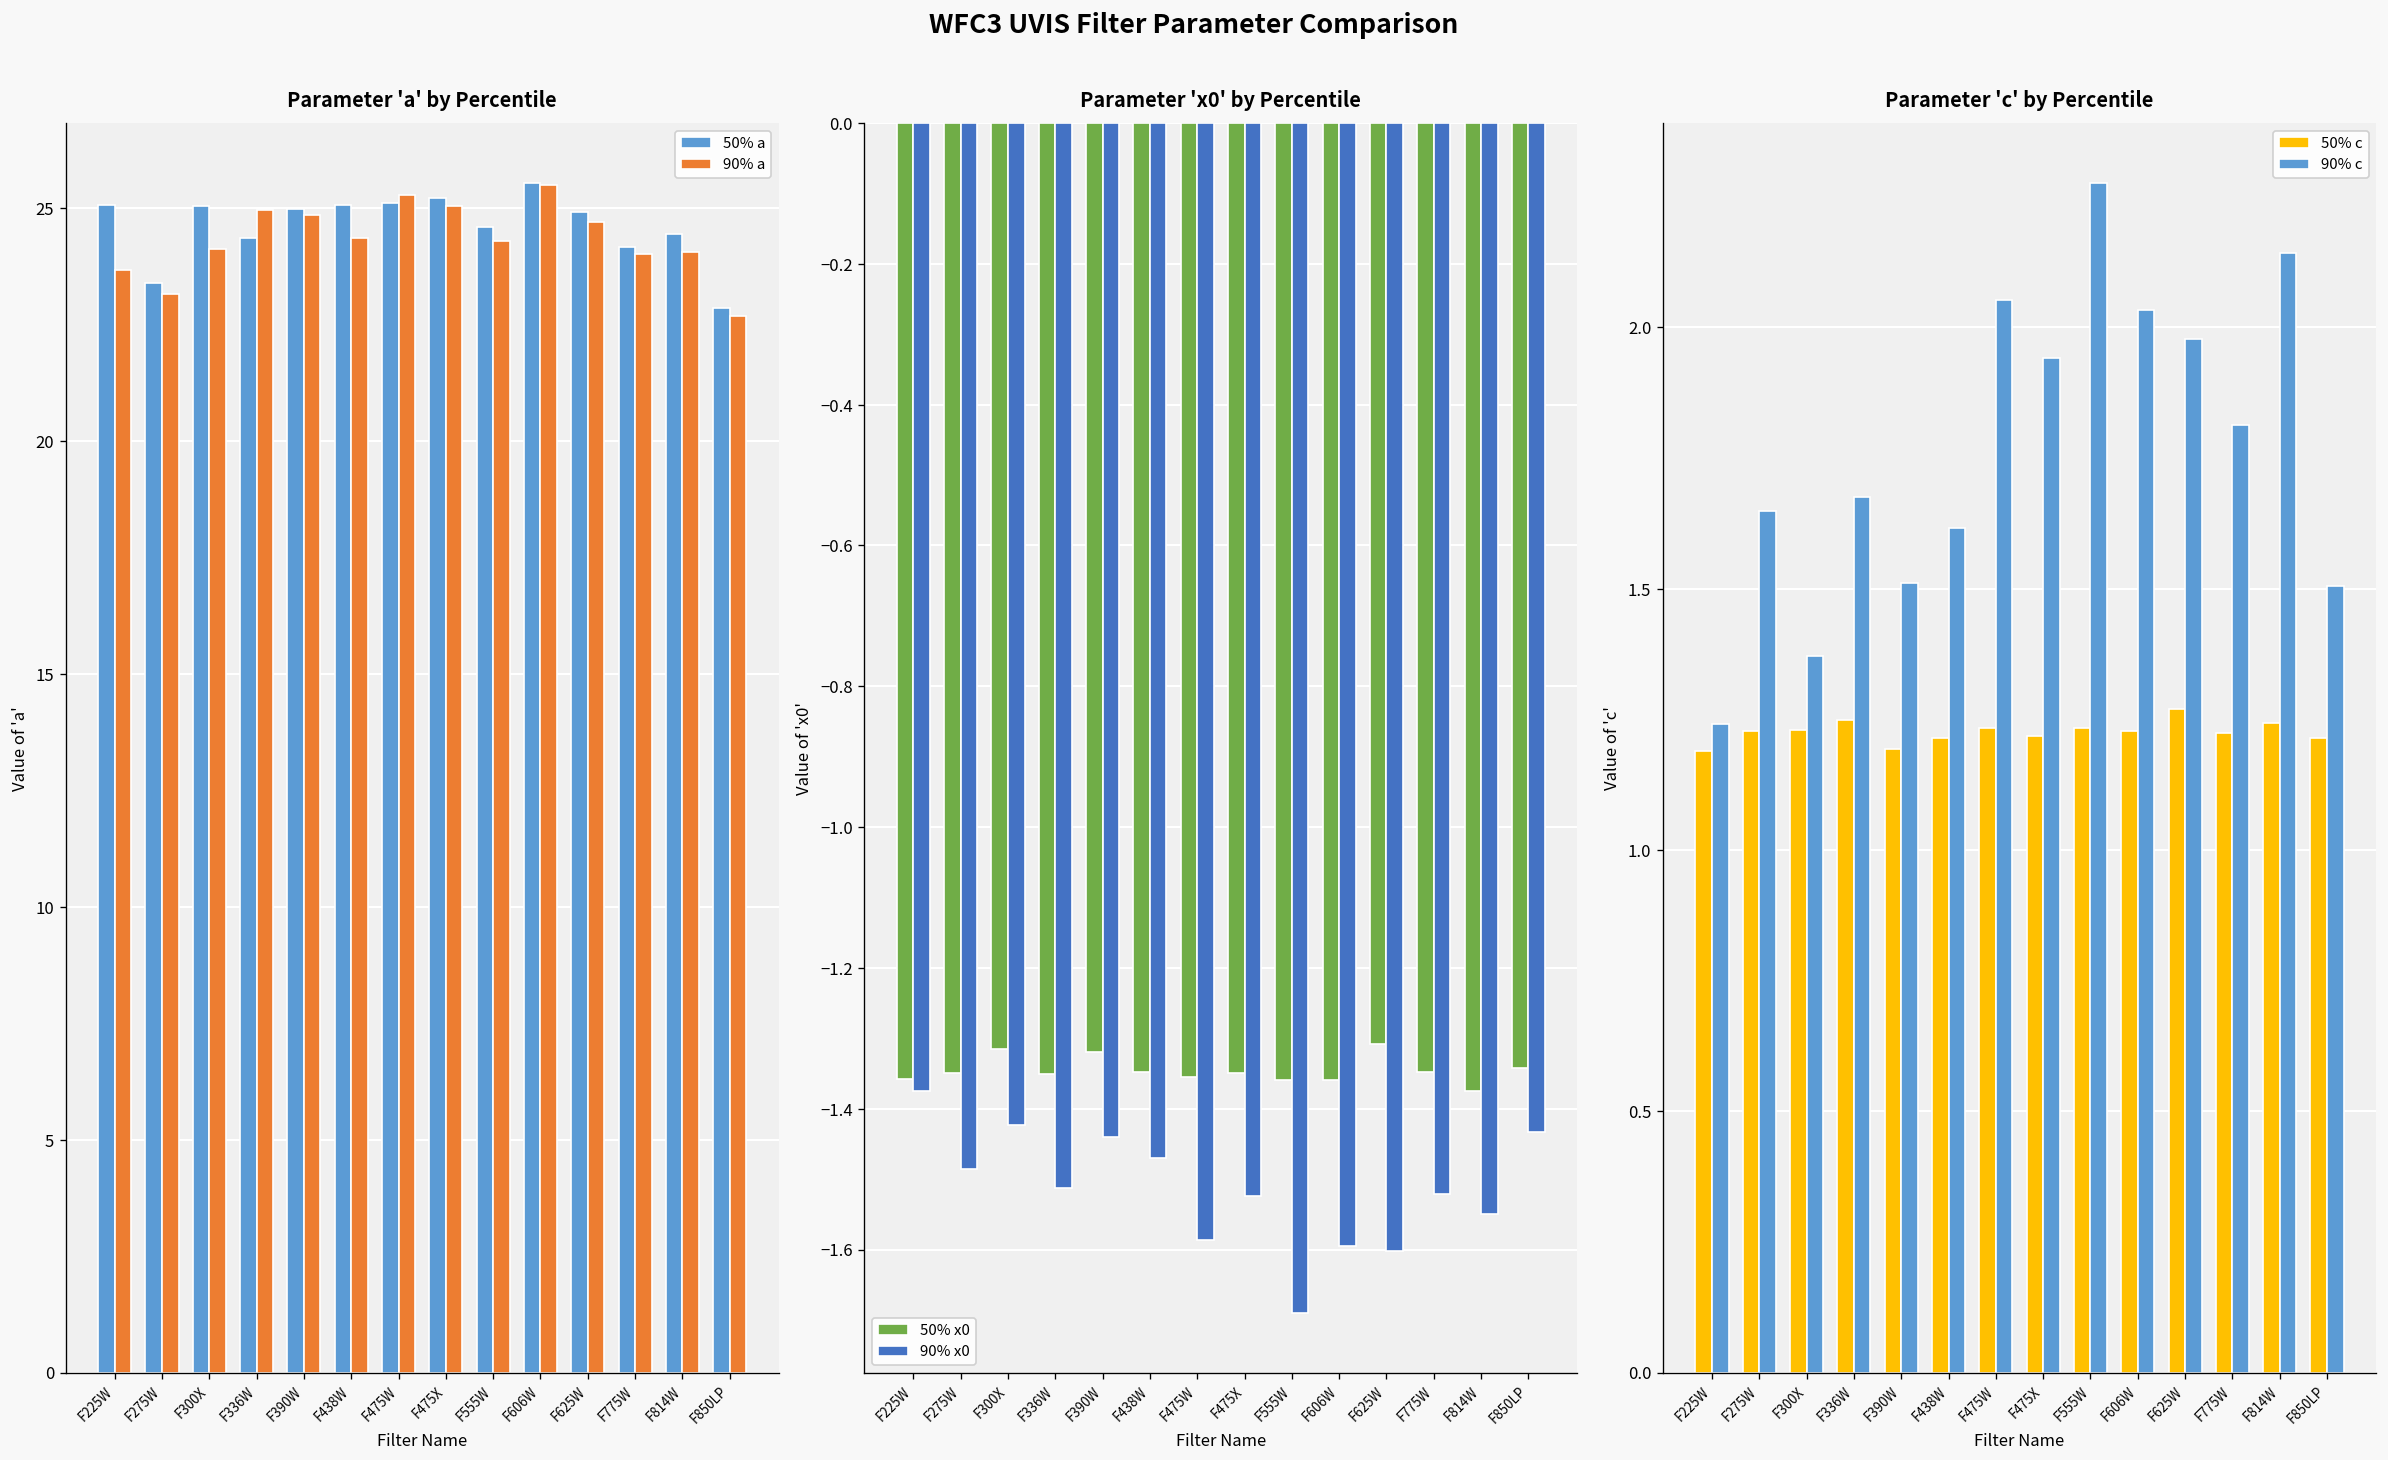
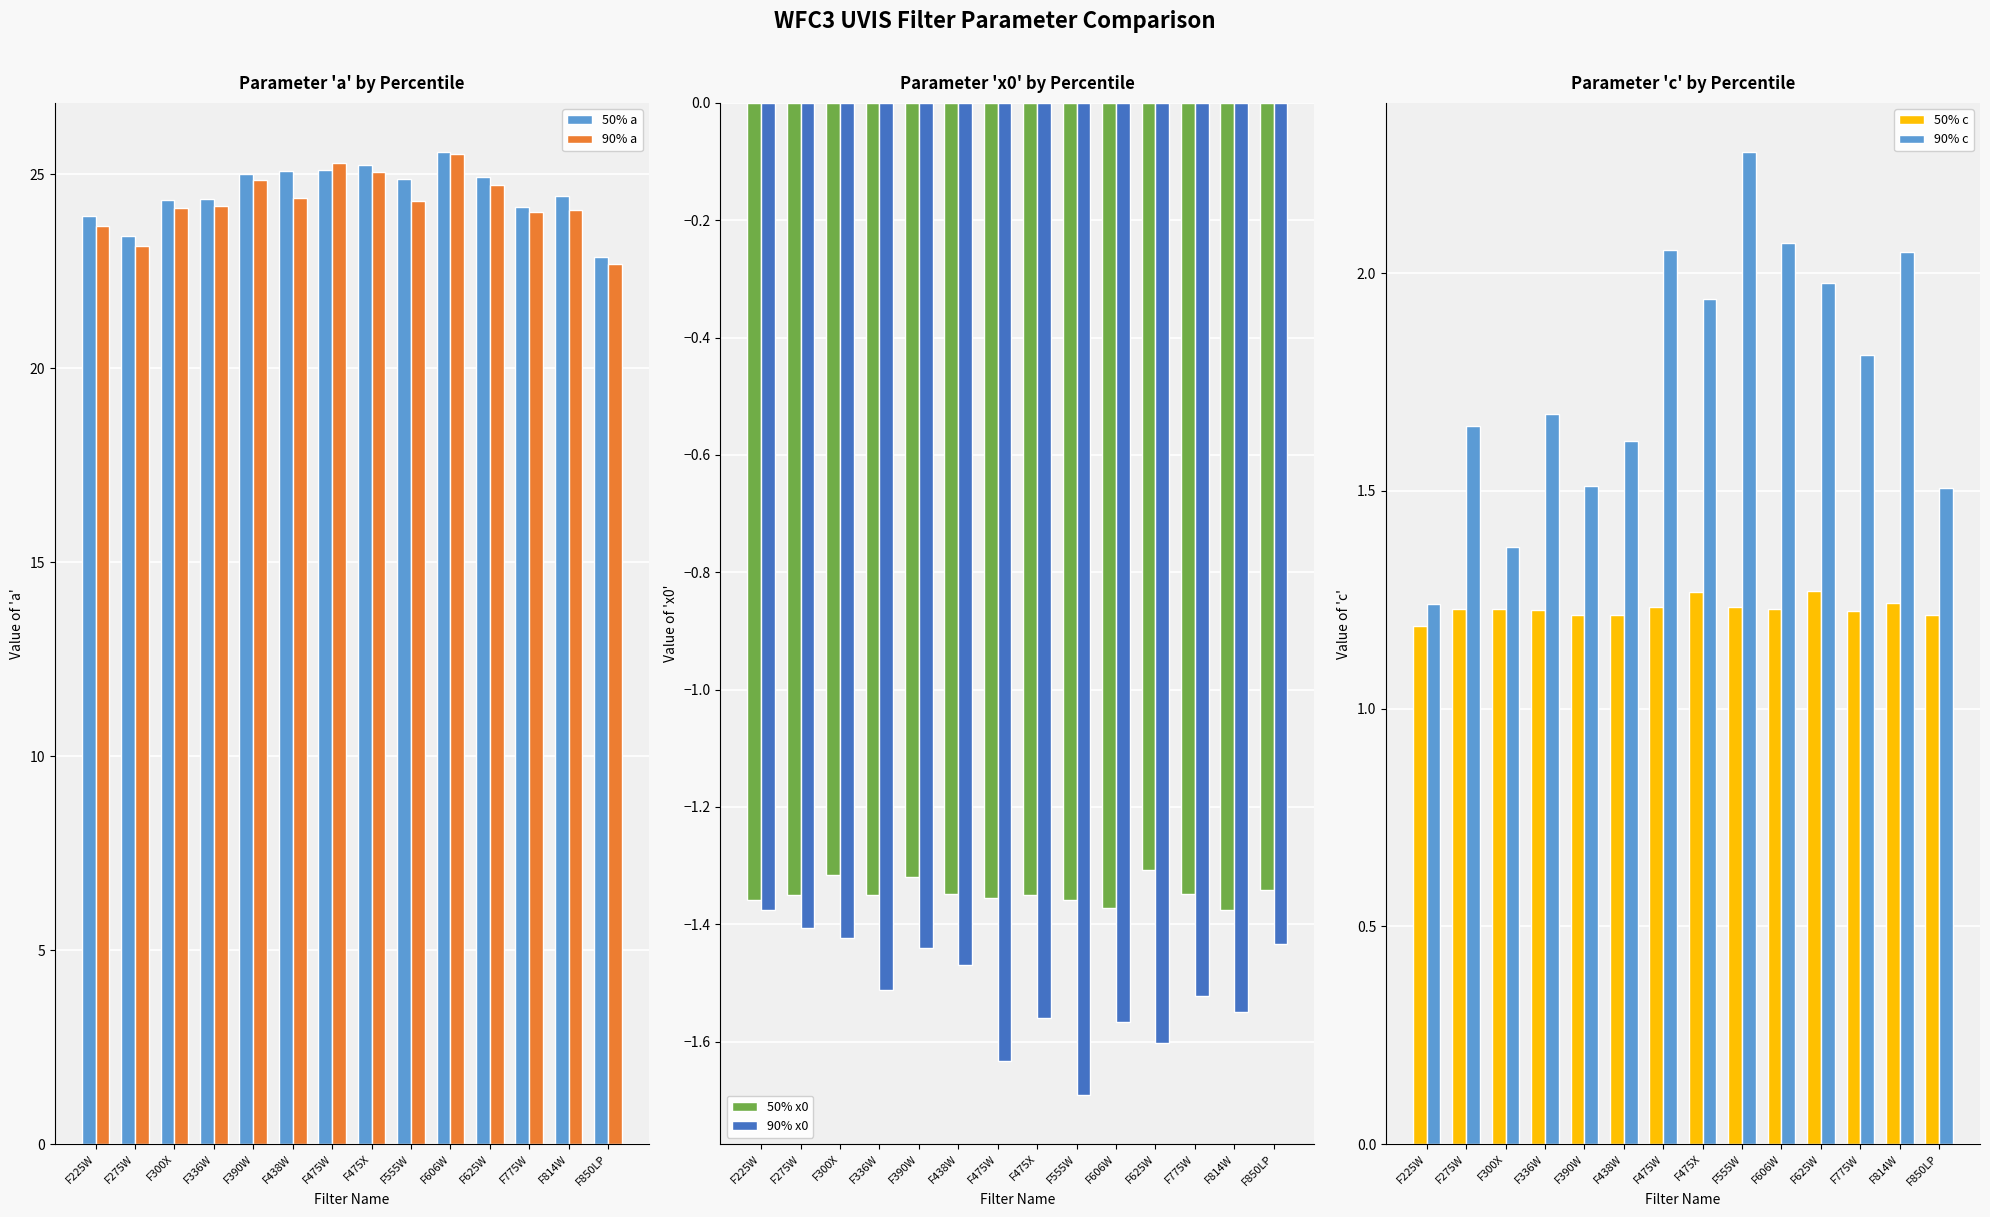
  {
    "Parameter 'a' by Percentile": {
      "50% a": {
-       "F225W": 25.1,
+       "F225W": 23.9,
        "F275W": 23.4,
-       "F300X": 25.0,
+       "F300X": 24.3,
        "F336W": 24.4,
        "F390W": 25.0,
        "F438W": 25.1,
        "F475W": 25.1,
        "F475X": 25.2,
-       "F555W": 24.6,
+       "F555W": 24.9,
        "F606W": 25.6,
        "F625W": 24.9,
        "F775W": 24.2,
        "F814W": 24.4,
        "F850LP": 22.9
      },
      "90% a": {
        "F225W": 23.7,
        "F275W": 23.2,
        "F300X": 24.1,
-       "F336W": 25.0,
+       "F336W": 24.2,
        "F390W": 24.9,
        "F438W": 24.4,
        "F475W": 25.3,
        "F475X": 25.0,
        "F555W": 24.3,
        "F606W": 25.5,
        "F625W": 24.7,
        "F775W": 24.0,
        "F814W": 24.1,
        "F850LP": 22.7
      }
    },
    "Parameter 'x0' by Percentile": {
      "50% x0": {
        "F225W": -1.36,
        "F275W": -1.35,
        "F300X": -1.32,
        "F336W": -1.35,
        "F390W": -1.32,
        "F438W": -1.35,
        "F475W": -1.36,
        "F475X": -1.35,
        "F555W": -1.36,
-       "F606W": -1.36,
+       "F606W": -1.37,
        "F625W": -1.31,
        "F775W": -1.35,
        "F814W": -1.37,
        "F850LP": -1.34
      },
      "90% x0": {
        "F225W": -1.38,
-       "F275W": -1.49,
+       "F275W": -1.41,
        "F300X": -1.42,
        "F336W": -1.51,
        "F390W": -1.44,
        "F438W": -1.47,
-       "F475W": -1.59,
-       "F475X": -1.52,
+       "F475W": -1.63,
+       "F475X": -1.56,
        "F555W": -1.69,
-       "F606W": -1.60,
+       "F606W": -1.57,
        "F625W": -1.60,
        "F775W": -1.52,
        "F814W": -1.55,
        "F850LP": -1.43
      }
    },
    "Parameter 'c' by Percentile": {
      "50% c": {
        "F225W": 1.19,
        "F275W": 1.23,
        "F300X": 1.23,
-       "F336W": 1.25,
-       "F390W": 1.19,
+       "F336W": 1.23,
+       "F390W": 1.21,
        "F438W": 1.21,
        "F475W": 1.23,
-       "F475X": 1.22,
+       "F475X": 1.27,
        "F555W": 1.23,
        "F606W": 1.23,
        "F625W": 1.27,
        "F775W": 1.22,
        "F814W": 1.24,
        "F850LP": 1.22
      },
      "90% c": {
        "F225W": 1.24,
        "F275W": 1.65,
        "F300X": 1.37,
        "F336W": 1.68,
        "F390W": 1.51,
        "F438W": 1.62,
        "F475W": 2.05,
        "F475X": 1.94,
        "F555W": 2.28,
-       "F606W": 2.03,
+       "F606W": 2.07,
        "F625W": 1.98,
        "F775W": 1.81,
-       "F814W": 2.14,
+       "F814W": 2.05,
        "F850LP": 1.51
      }
    }
  }
